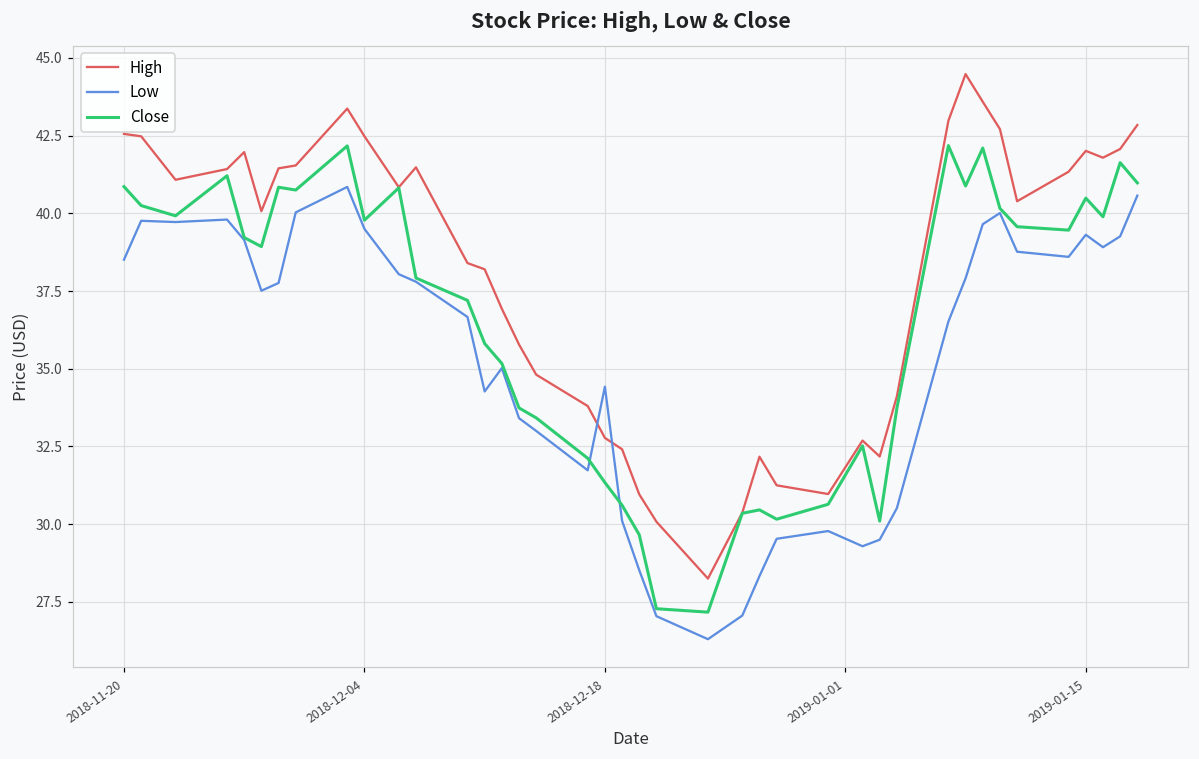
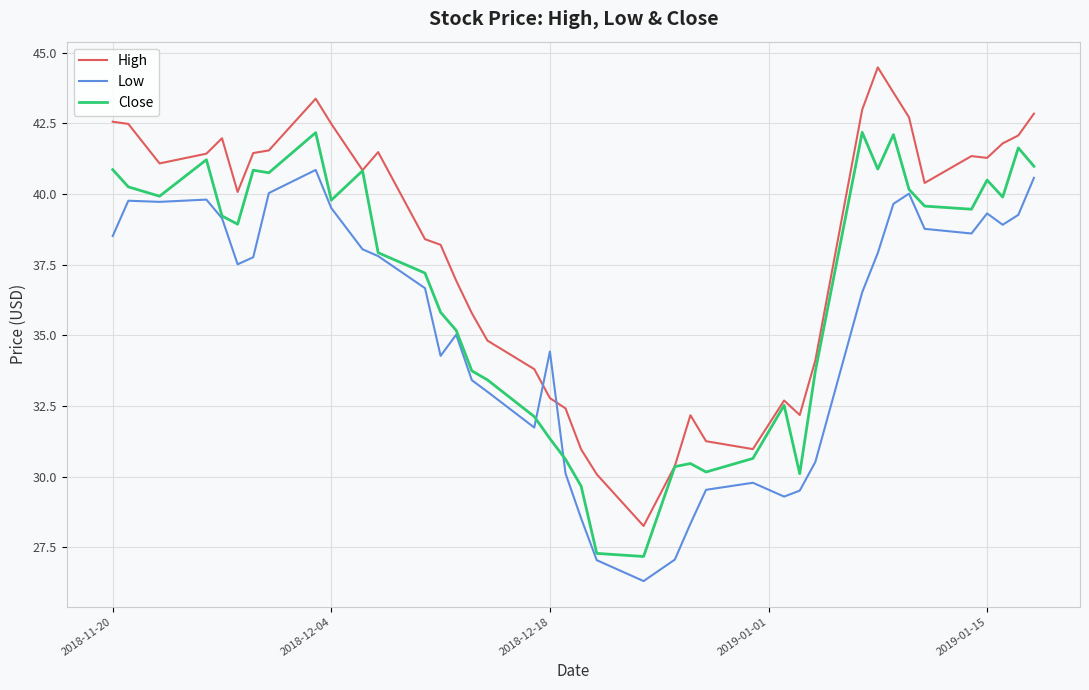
  {
    "High": {
      "2018-11-20": 42.6,
      "2018-12-04": 42.5,
      "2018-12-18": 32.8,
-     "2019-01-15": 42.0
+     "2019-01-15": 41.3
    },
    "Low": {
      "2018-11-20": 38.5,
      "2018-12-04": 39.5,
      "2018-12-18": 34.4,
      "2019-01-15": 39.3
    },
    "Close": {
      "2018-11-20": 40.9,
      "2018-12-04": 39.8,
      "2018-12-18": 31.3,
      "2019-01-15": 40.5
    }
  }
